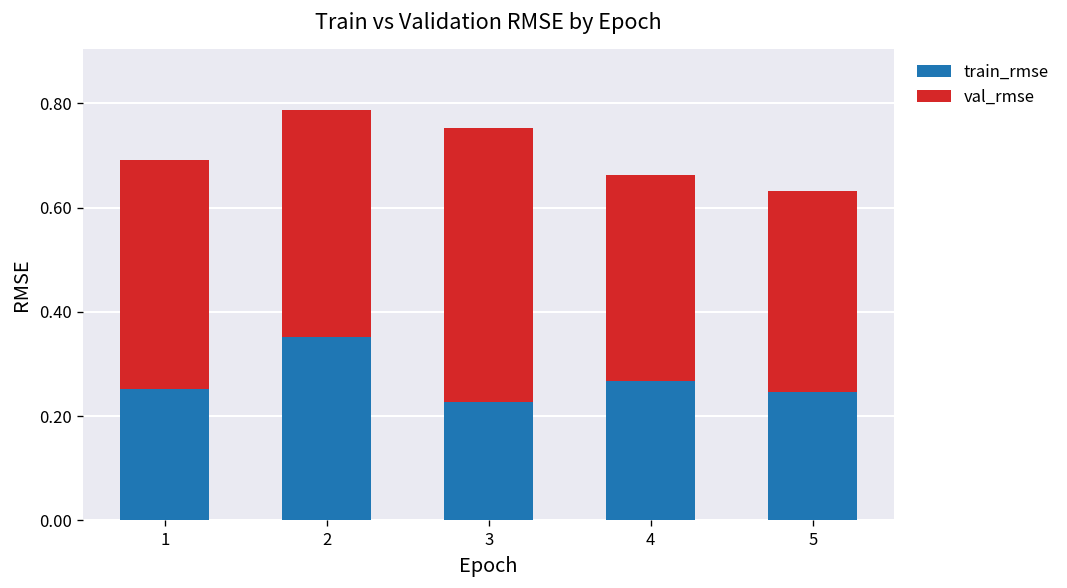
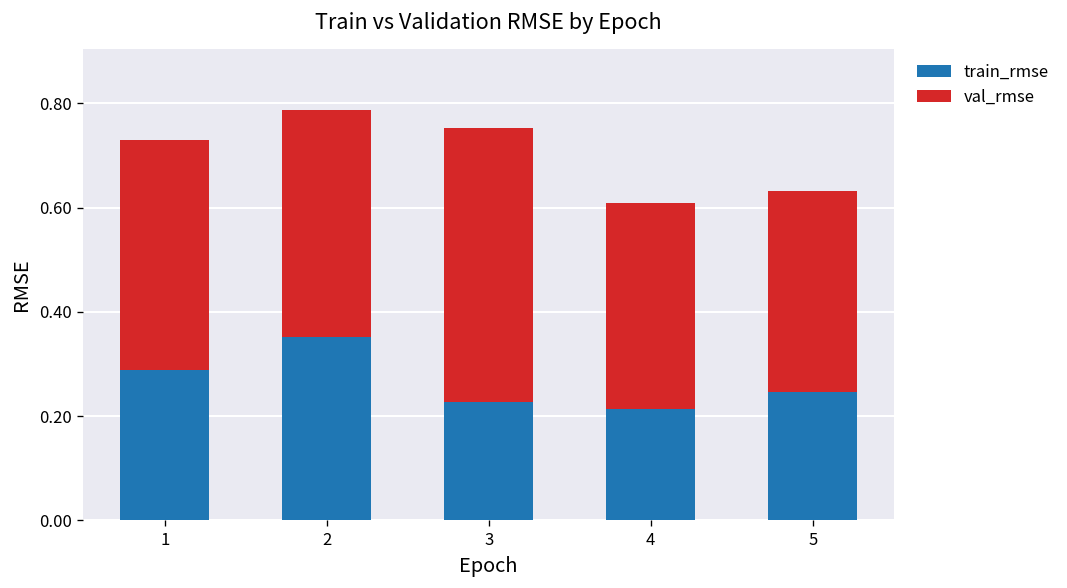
  {
    "train_rmse": {
-     "1": 0.25,
+     "1": 0.29,
      "2": 0.35,
      "3": 0.23,
-     "4": 0.27,
+     "4": 0.21,
      "5": 0.25
    },
    "val_rmse": {
      "1": 0.44,
      "2": 0.43,
      "3": 0.52,
      "4": 0.40,
      "5": 0.39
    }
  }
